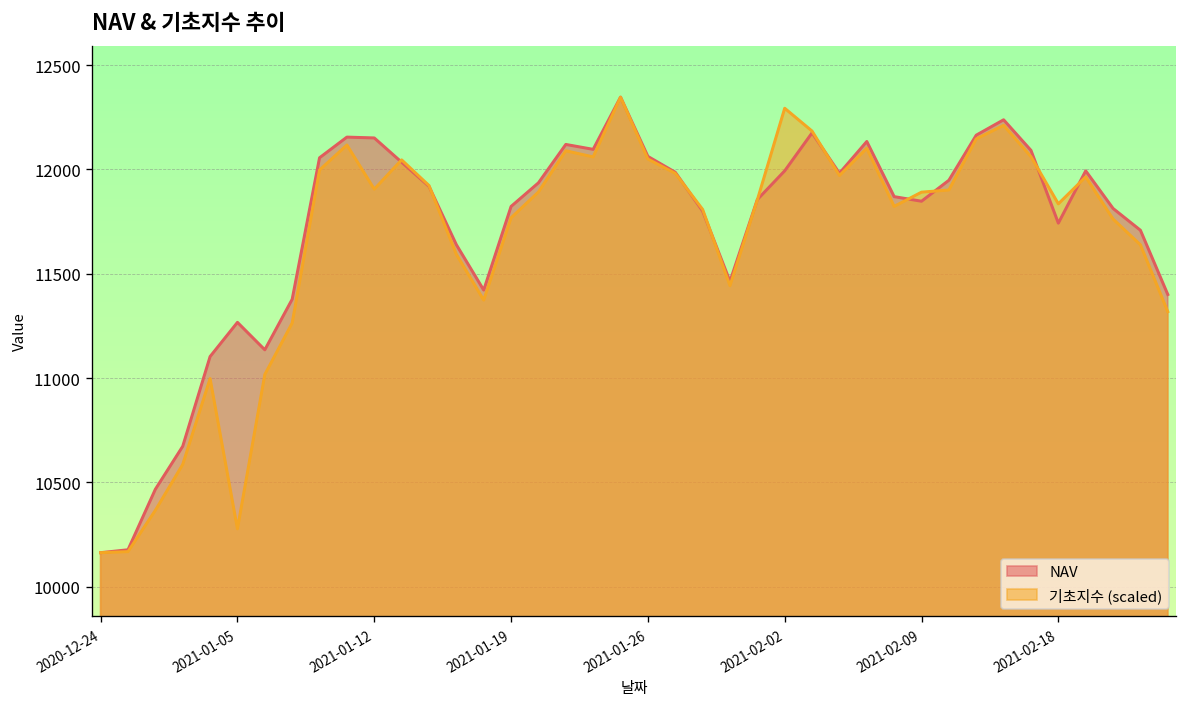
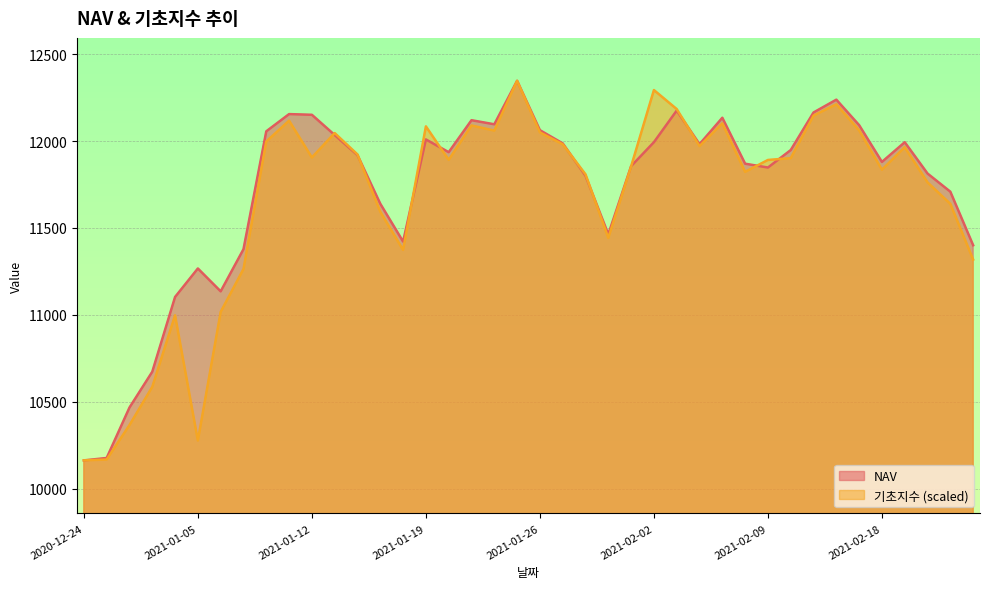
  {
    "NAV": {
      "2021-01-05": 11270,
      "2021-01-12": 12150,
-     "2021-01-19": 11820,
+     "2021-01-19": 12010,
      "2021-02-02": 11990,
      "2021-02-09": 11850,
-     "2021-02-18": 11740
+     "2021-02-18": 11880
    },
    "기초지수 (scaled)": {
      "2021-01-05": 10280,
      "2021-01-12": 11910,
-     "2021-01-19": 11770,
+     "2021-01-19": 12080,
      "2021-02-02": 12290,
      "2021-02-09": 11890,
      "2021-02-18": 11840
    }
  }
